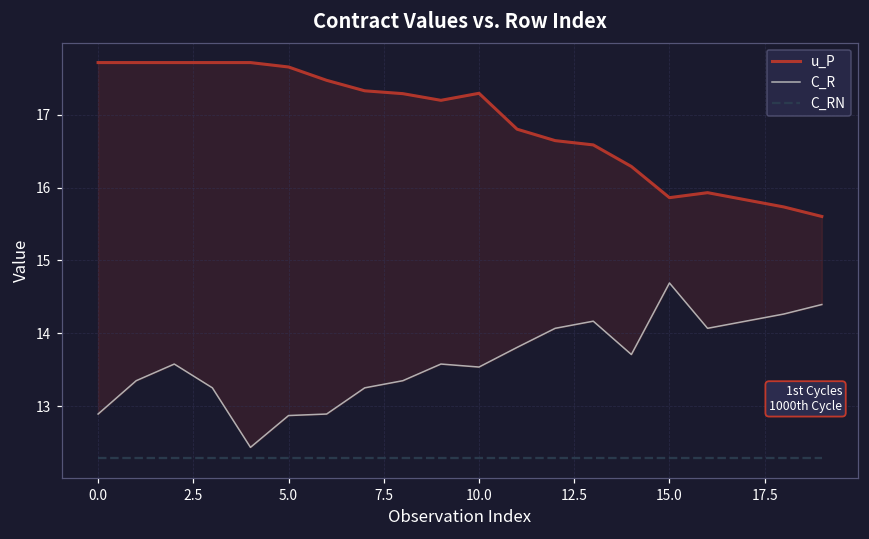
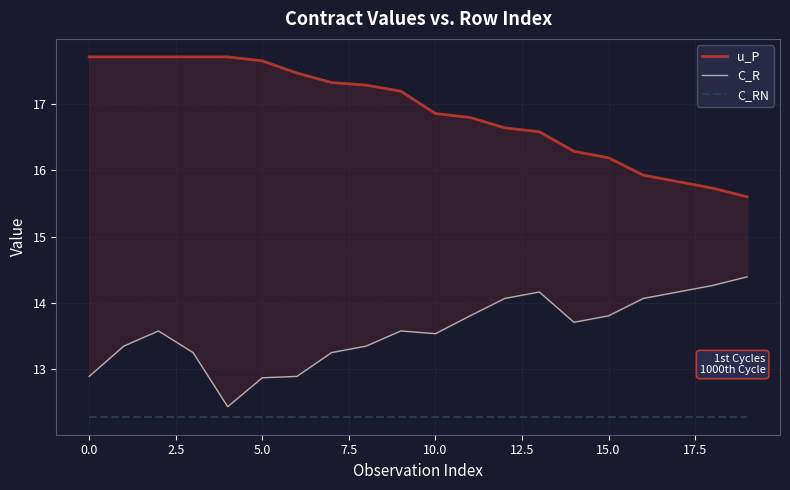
  {
    "u_P": {
      "0.0": 17.7,
      "5.0": 17.7,
-     "10.0": 17.3,
-     "15.0": 15.9
+     "10.0": 16.9,
+     "15.0": 16.2
    },
    "C_R": {
      "0.0": 12.9,
      "5.0": 12.9,
      "10.0": 13.5,
-     "15.0": 14.7
+     "15.0": 13.8
    },
    "C_RN": {
      "0.0": 12.3,
      "5.0": 12.3,
      "10.0": 12.3,
      "15.0": 12.3
    }
  }
